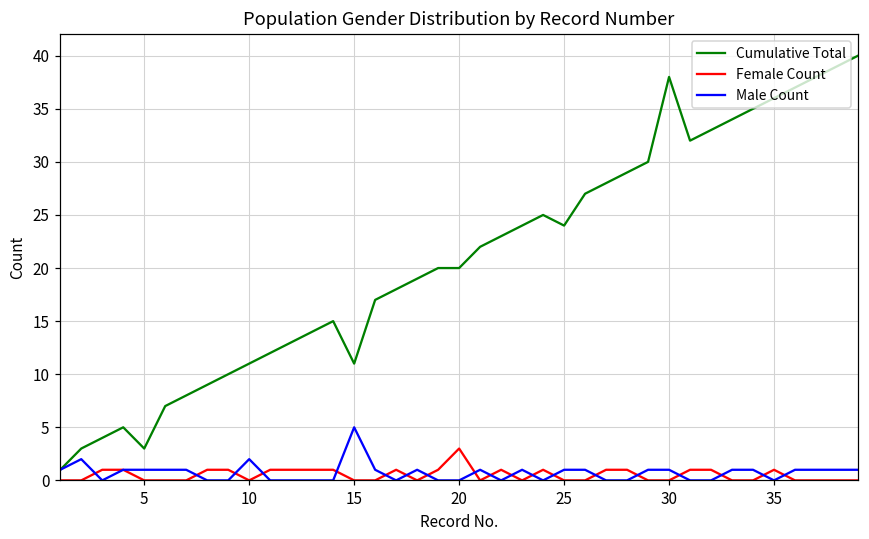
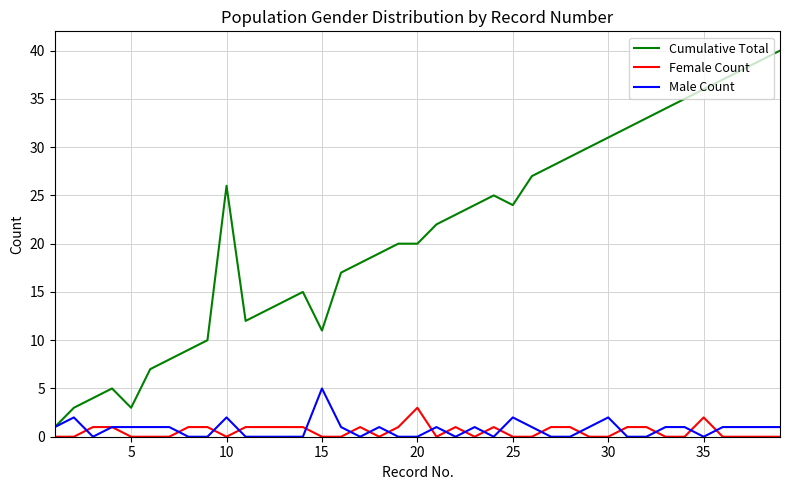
  {
    "Cumulative Total": {
      "5": 3,
-     "10": 11,
+     "10": 26,
      "15": 11,
      "20": 20,
      "25": 24,
-     "30": 38
+     "30": 31
    },
    "Female Count": {
      "5": 0,
      "10": 0,
      "15": 0,
      "20": 3,
      "25": 0,
      "30": 0,
-     "35": 1
+     "35": 2
    },
    "Male Count": {
      "5": 1,
      "10": 2,
      "15": 5,
      "20": 0,
-     "25": 1,
-     "30": 1,
+     "25": 2,
+     "30": 2,
      "35": 0
    }
  }
